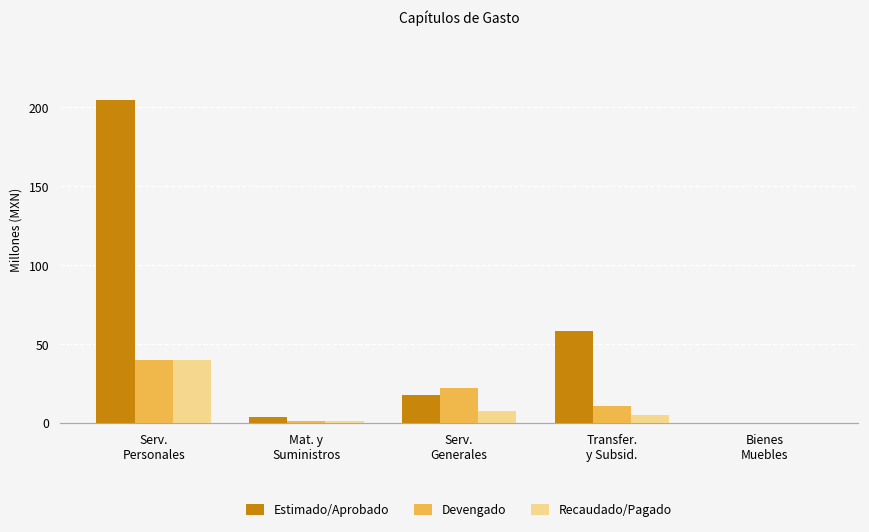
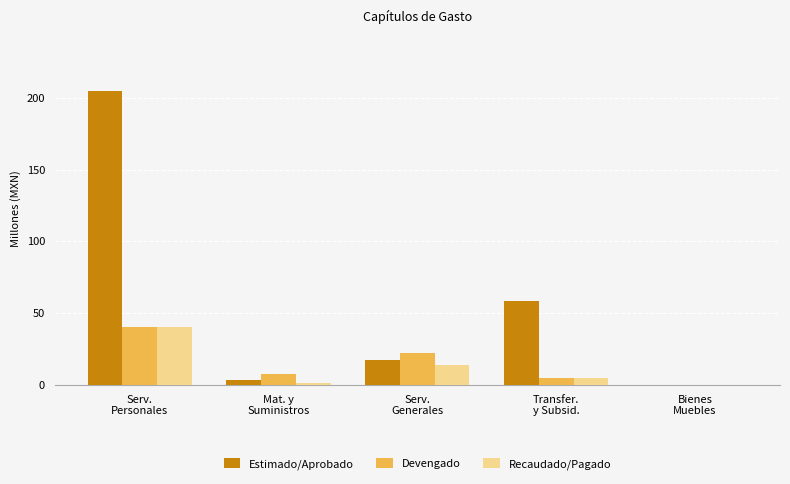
  {
    "Estimado/Aprobado": {
      "Serv. Personales": 205,
      "Mat. y Suministros": 4,
      "Serv. Generales": 18,
      "Transfer. y Subsid.": 58,
      "Bienes Muebles": 0
    },
    "Devengado": {
      "Serv. Personales": 40,
-     "Mat. y Suministros": 1,
+     "Mat. y Suministros": 7,
      "Serv. Generales": 22,
-     "Transfer. y Subsid.": 11,
+     "Transfer. y Subsid.": 5,
      "Bienes Muebles": 0
    },
    "Recaudado/Pagado": {
      "Serv. Personales": 40,
-     "Serv. Generales": 7,
+     "Serv. Generales": 14,
      "Transfer. y Subsid.": 5,
      "Bienes Muebles": 0
    }
  }
